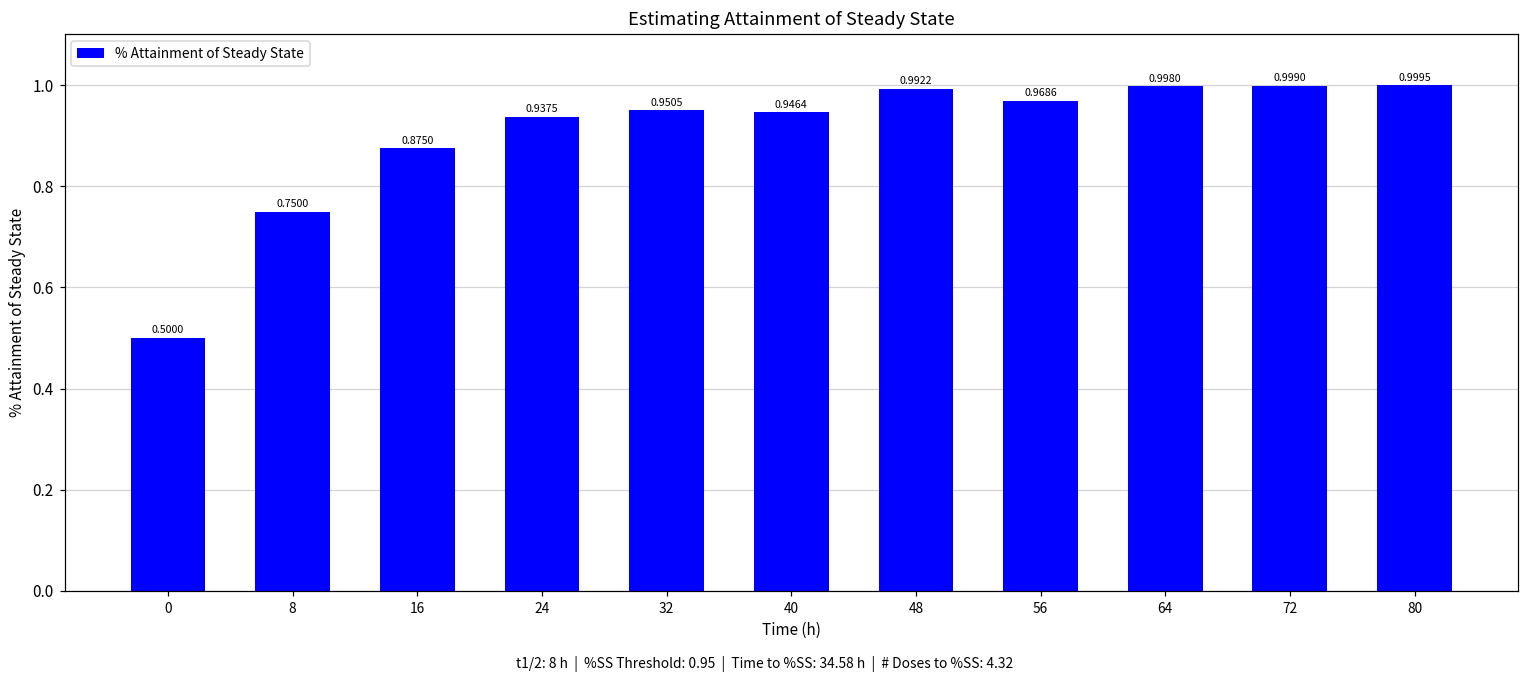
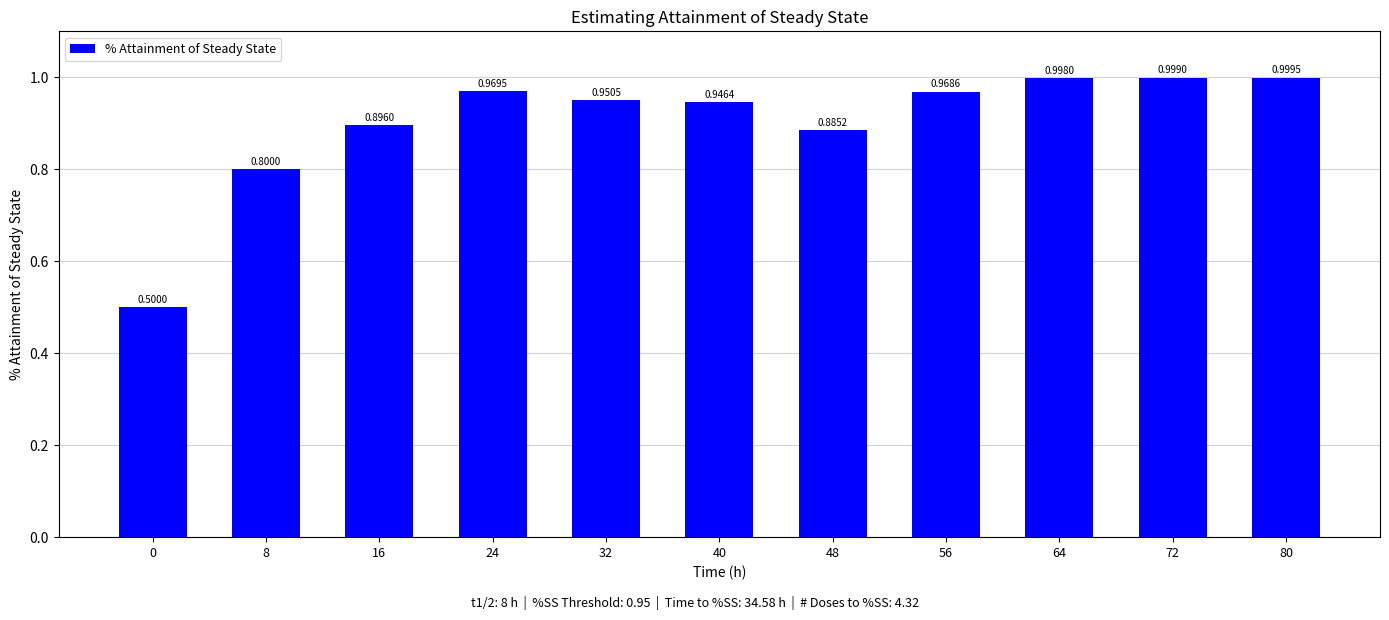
  {
    "0": 0.5000,
-   "8": 0.7500,
-   "16": 0.8750,
-   "24": 0.9375,
+   "8": 0.8000,
+   "16": 0.8960,
+   "24": 0.9695,
    "32": 0.9505,
    "40": 0.9464,
-   "48": 0.9922,
+   "48": 0.8852,
    "56": 0.9686,
    "64": 0.9980,
    "72": 0.9990,
    "80": 0.9995
  }
